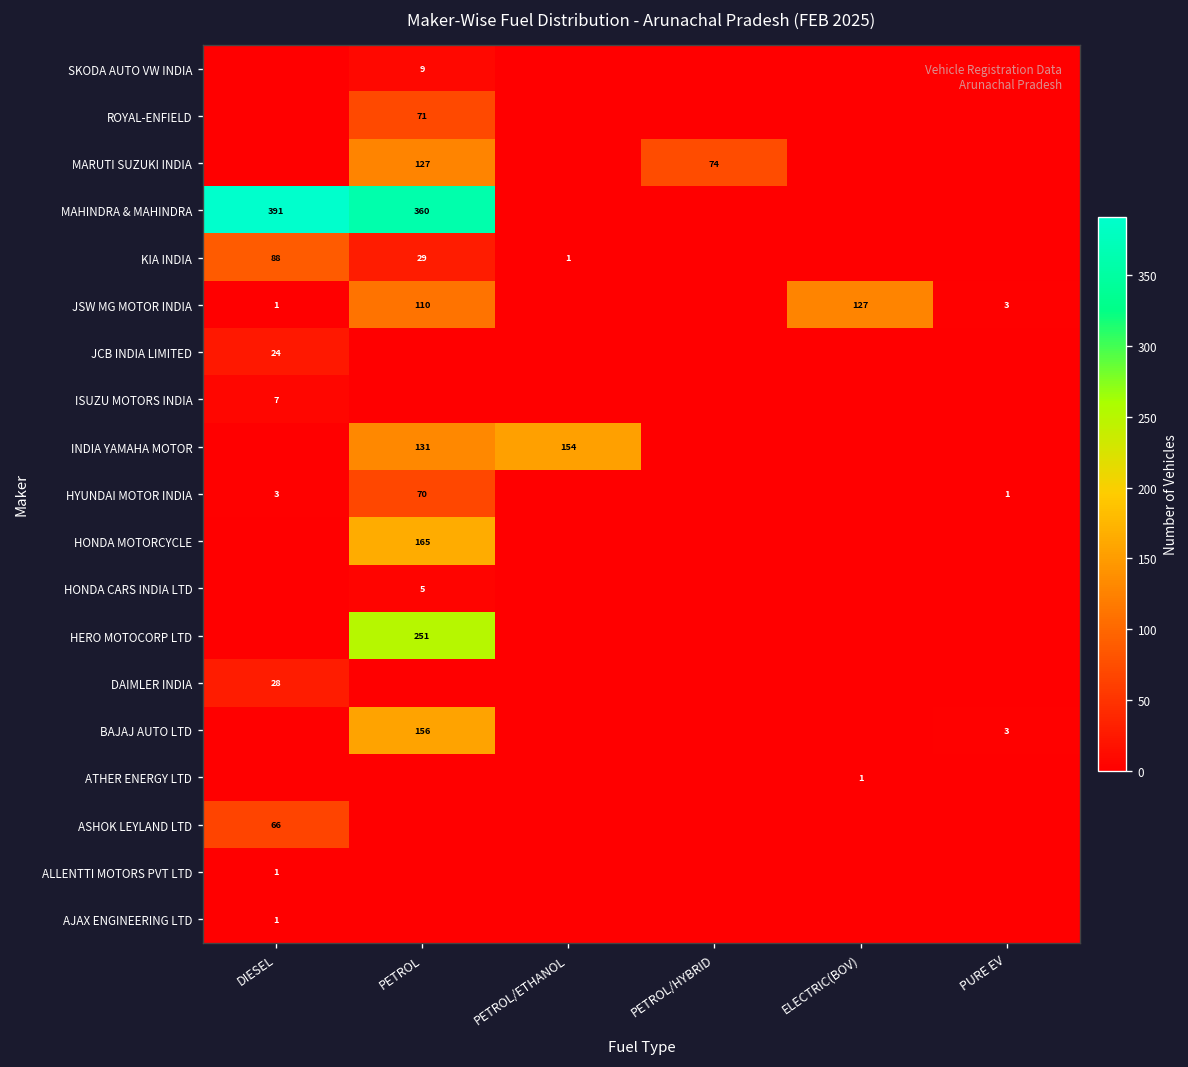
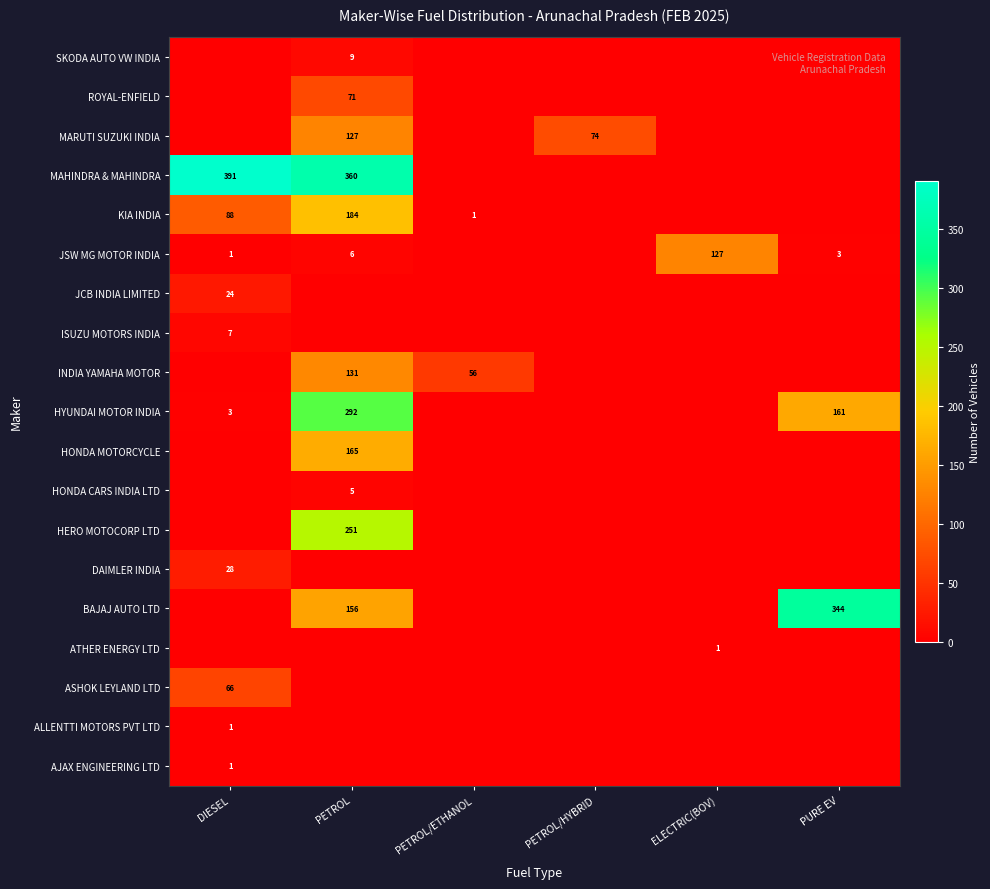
  {
    "SKODA AUTO VW INDIA": {
      "PETROL": 9
    },
    "ROYAL-ENFIELD": {
      "PETROL": 71
    },
    "MARUTI SUZUKI INDIA": {
      "PETROL": 127,
      "PETROL/HYBRID": 74
    },
    "MAHINDRA & MAHINDRA": {
      "DIESEL": 391,
      "PETROL": 360
    },
    "KIA INDIA": {
      "DIESEL": 88,
-     "PETROL": 29,
+     "PETROL": 184,
      "PETROL/ETHANOL": 1
    },
    "JSW MG MOTOR INDIA": {
      "DIESEL": 1,
-     "PETROL": 110,
+     "PETROL": 6,
      "ELECTRIC(BOV)": 127,
      "PURE EV": 3
    },
    "JCB INDIA LIMITED": {
      "DIESEL": 24
    },
    "ISUZU MOTORS INDIA": {
      "DIESEL": 7
    },
    "INDIA YAMAHA MOTOR": {
      "PETROL": 131,
-     "PETROL/ETHANOL": 154
+     "PETROL/ETHANOL": 56
    },
    "HYUNDAI MOTOR INDIA": {
      "DIESEL": 3,
-     "PETROL": 70,
-     "PURE EV": 1
+     "PETROL": 292,
+     "PURE EV": 161
    },
    "HONDA MOTORCYCLE": {
      "PETROL": 165
    },
    "HONDA CARS INDIA LTD": {
      "PETROL": 5
    },
    "HERO MOTOCORP LTD": {
      "PETROL": 251
    },
    "DAIMLER INDIA": {
      "DIESEL": 28
    },
    "BAJAJ AUTO LTD": {
      "PETROL": 156,
-     "PURE EV": 3
+     "PURE EV": 344
    },
    "ATHER ENERGY LTD": {
      "ELECTRIC(BOV)": 1
    },
    "ASHOK LEYLAND LTD": {
      "DIESEL": 66
    },
    "ALLENTTI MOTORS PVT LTD": {
      "DIESEL": 1
    },
    "AJAX ENGINEERING LTD": {
      "DIESEL": 1
    }
  }
